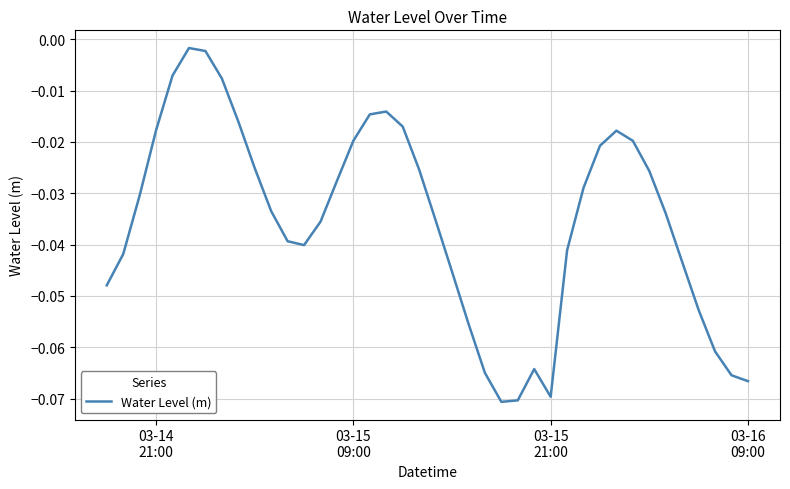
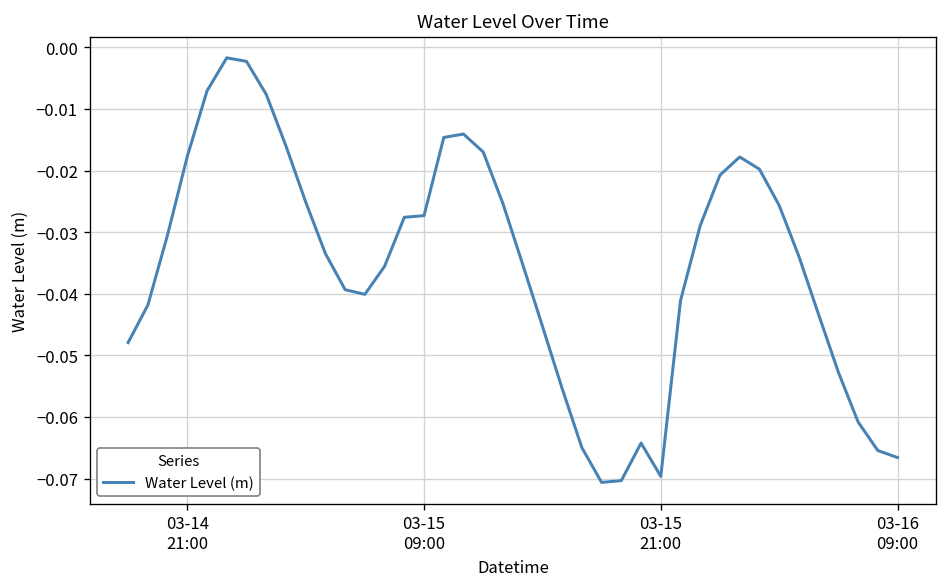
  {
    "03-14 21:00": -0.018,
-   "03-15 09:00": -0.020,
+   "03-15 09:00": -0.027,
    "03-15 21:00": -0.070,
    "03-16 09:00": -0.067
  }
